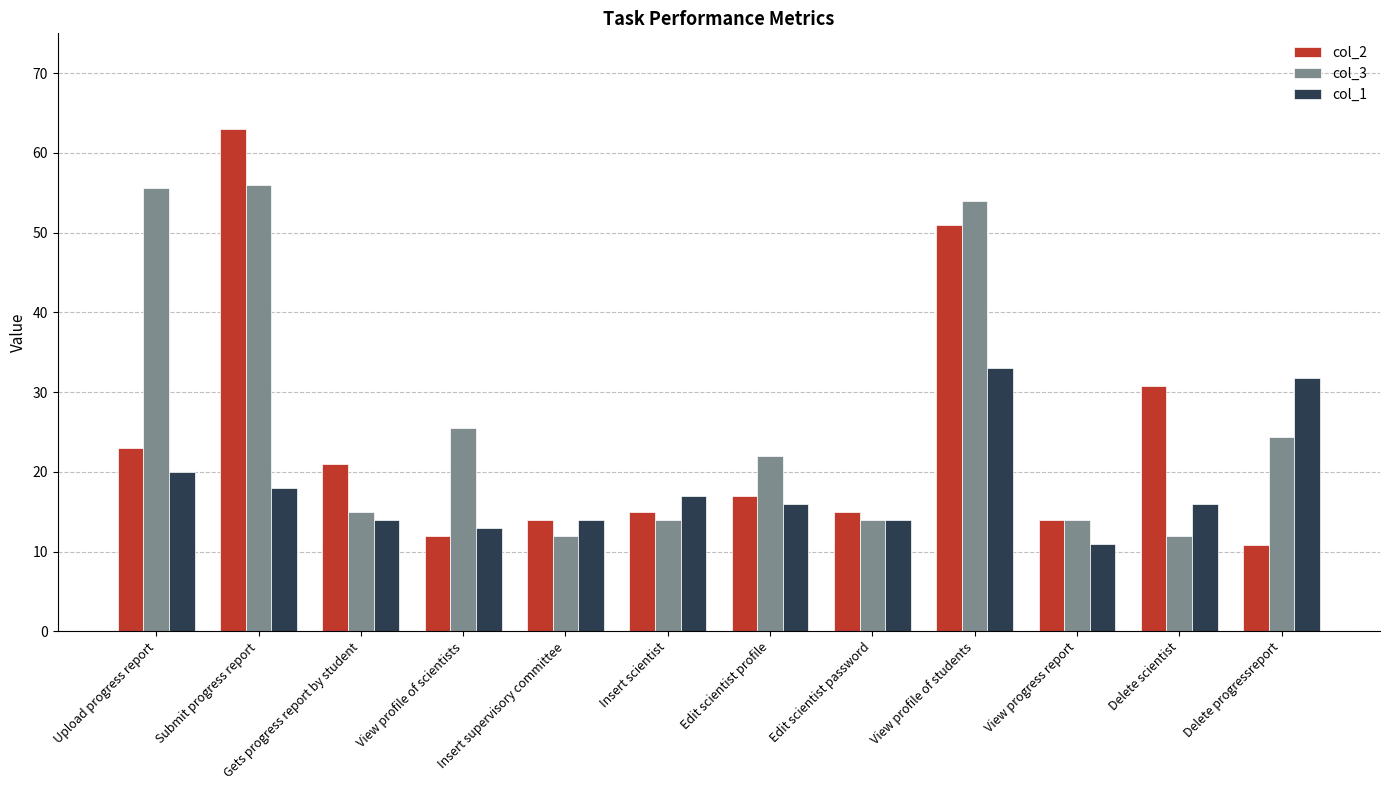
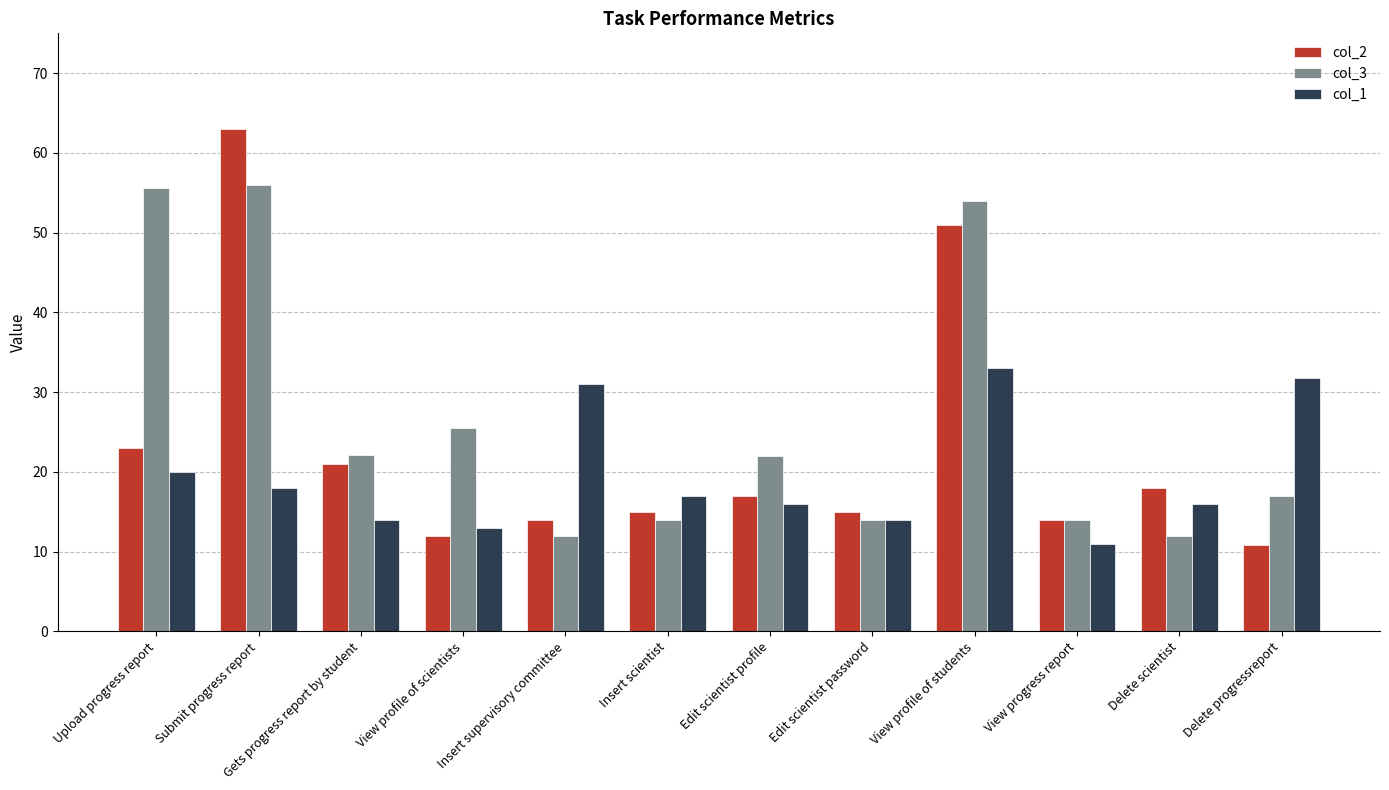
  {
    "col_2": {
      "Upload progress report": 23,
      "Submit progress report": 63,
      "Gets progress report by student": 21,
      "View profile of scientists": 12,
      "Insert supervisory committee": 14,
      "Insert scientist": 15,
      "Edit scientist profile": 17,
      "Edit scientist password": 15,
      "View profile of students": 51,
      "View progress report": 14,
-     "Delete scientist": 31,
+     "Delete scientist": 18,
      "Delete progressreport": 11
    },
    "col_3": {
      "Upload progress report": 56,
      "Submit progress report": 56,
-     "Gets progress report by student": 15,
+     "Gets progress report by student": 22,
      "View profile of scientists": 26,
      "Insert supervisory committee": 12,
      "Insert scientist": 14,
      "Edit scientist profile": 22,
      "Edit scientist password": 14,
      "View profile of students": 54,
      "View progress report": 14,
      "Delete scientist": 12,
-     "Delete progressreport": 24
+     "Delete progressreport": 17
    },
    "col_1": {
      "Upload progress report": 20,
      "Submit progress report": 18,
      "Gets progress report by student": 14,
      "View profile of scientists": 13,
-     "Insert supervisory committee": 14,
+     "Insert supervisory committee": 31,
      "Insert scientist": 17,
      "Edit scientist profile": 16,
      "Edit scientist password": 14,
      "View profile of students": 33,
      "View progress report": 11,
      "Delete scientist": 16,
      "Delete progressreport": 32
    }
  }
